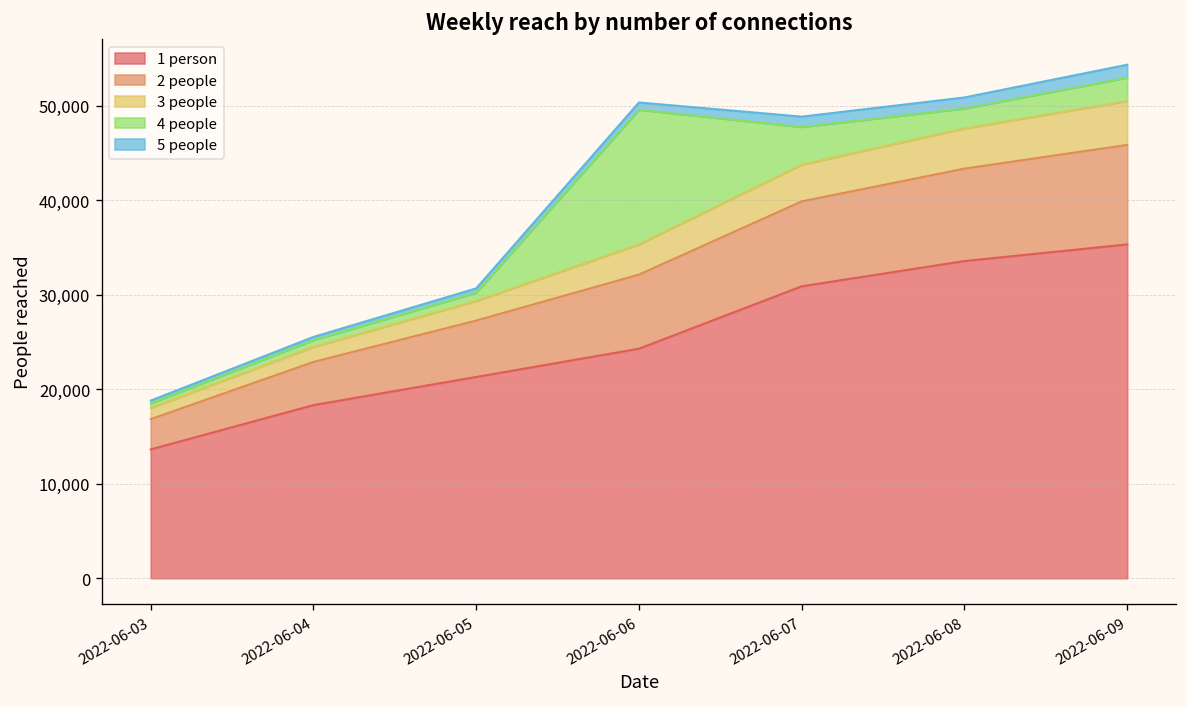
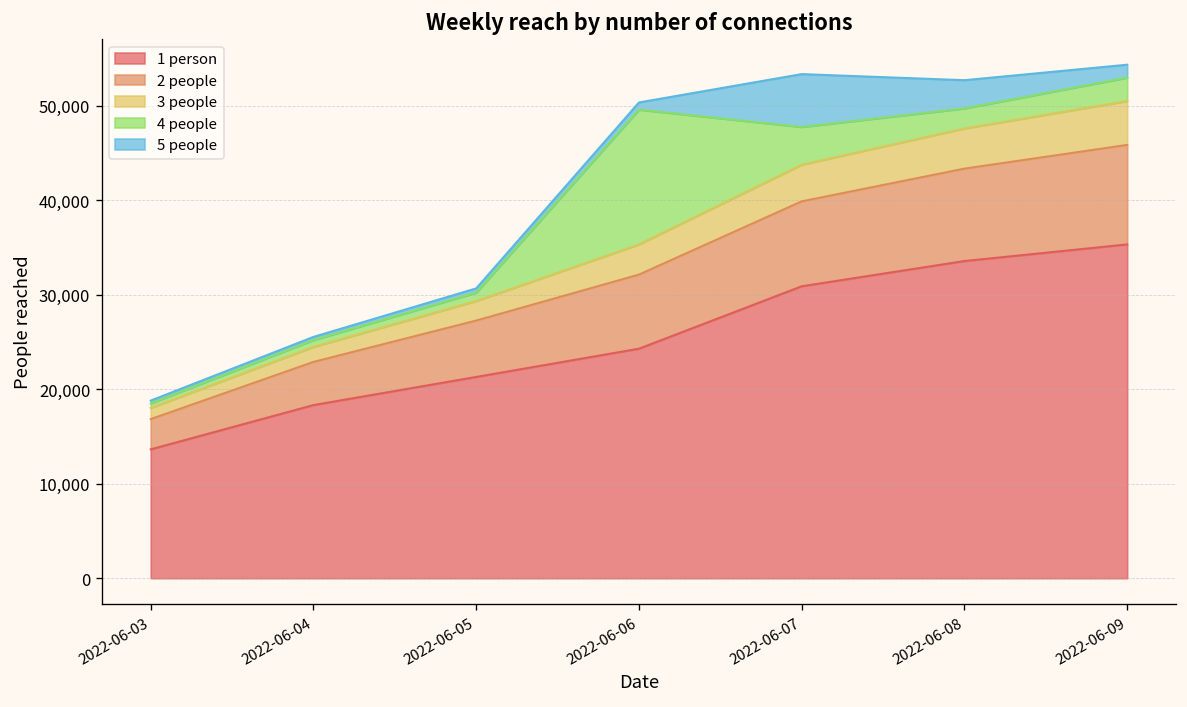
  {
    "4 people": {
      "2022-06-04": "1,000",
      "2022-06-05": "1,000",
      "2022-06-06": "14,000",
      "2022-06-07": "4,000",
      "2022-06-08": "2,000",
      "2022-06-09": "2,000"
    },
    "5 people": {
      "2022-06-04": "0",
      "2022-06-05": "0",
      "2022-06-06": "1,000",
-     "2022-06-07": "1,000",
-     "2022-06-08": "1,000",
+     "2022-06-07": "6,000",
+     "2022-06-08": "3,000",
      "2022-06-09": "1,000"
    }
  }
